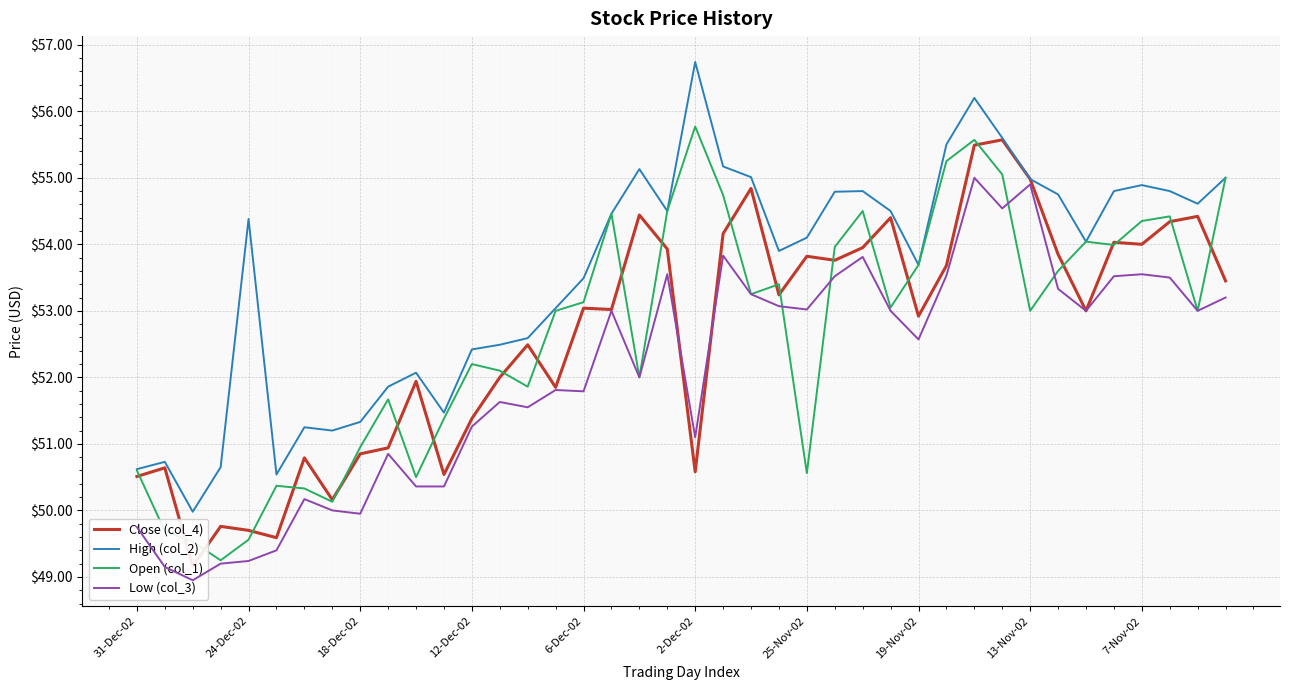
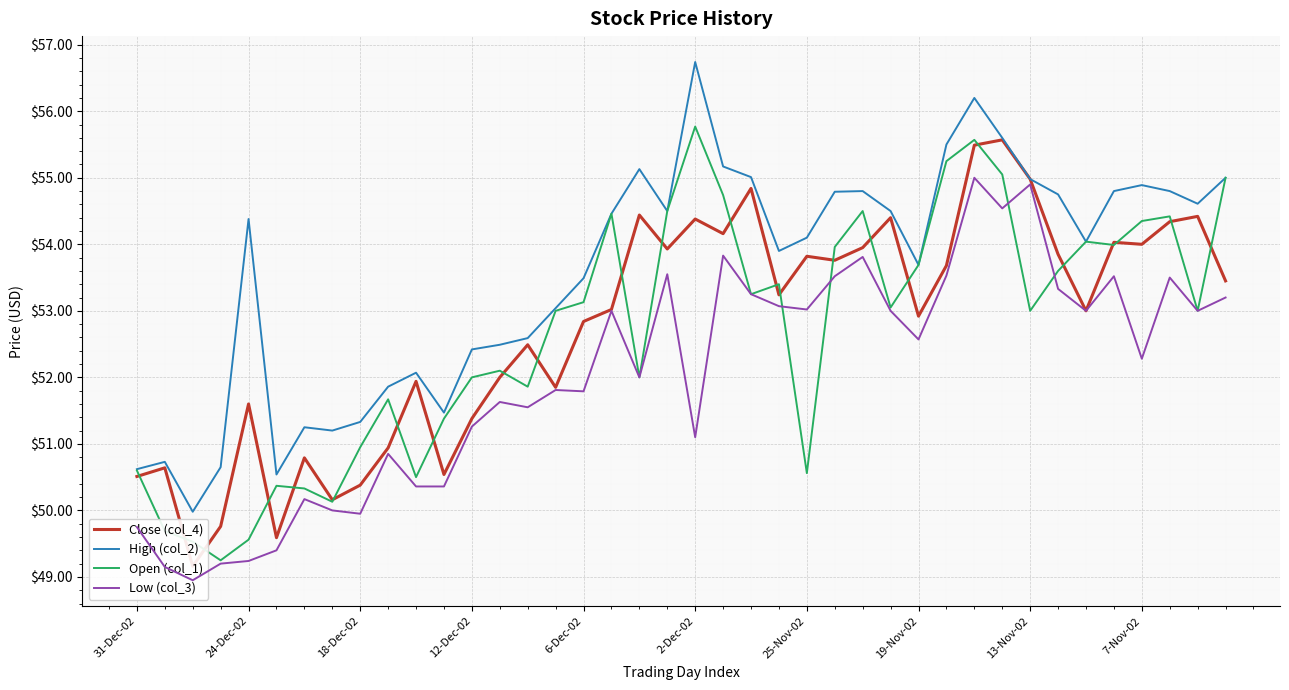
  {
    "Close (col_4)": {
      "31-Dec-02": "$50.5",
-     "24-Dec-02": "$49.7",
-     "18-Dec-02": "$50.9",
+     "24-Dec-02": "$51.6",
+     "18-Dec-02": "$50.4",
      "12-Dec-02": "$51.4",
-     "6-Dec-02": "$53.0",
-     "2-Dec-02": "$50.6",
+     "6-Dec-02": "$52.8",
+     "2-Dec-02": "$54.4",
      "25-Nov-02": "$53.8",
      "19-Nov-02": "$52.9",
      "7-Nov-02": "$54.0"
    },
    "High (col_2)": {
      "24-Dec-02": "$54.4",
      "18-Dec-02": "$51.3",
      "12-Dec-02": "$52.4",
      "6-Dec-02": "$53.5",
      "2-Dec-02": "$56.7",
      "25-Nov-02": "$54.1",
      "7-Nov-02": "$54.9"
    },
    "Open (col_1)": {
      "24-Dec-02": "$49.6",
      "18-Dec-02": "$51.0",
-     "12-Dec-02": "$52.2",
+     "12-Dec-02": "$52.0",
      "6-Dec-02": "$53.1",
      "2-Dec-02": "$55.8",
      "25-Nov-02": "$50.6",
      "13-Nov-02": "$53.0",
      "7-Nov-02": "$54.4"
    },
    "Low (col_3)": {
      "24-Dec-02": "$49.2",
      "18-Dec-02": "$50.0",
      "12-Dec-02": "$51.3",
      "6-Dec-02": "$51.8",
      "2-Dec-02": "$51.1",
      "25-Nov-02": "$53.0",
      "19-Nov-02": "$52.6",
      "13-Nov-02": "$54.9",
-     "7-Nov-02": "$53.6"
+     "7-Nov-02": "$52.3"
    }
  }
